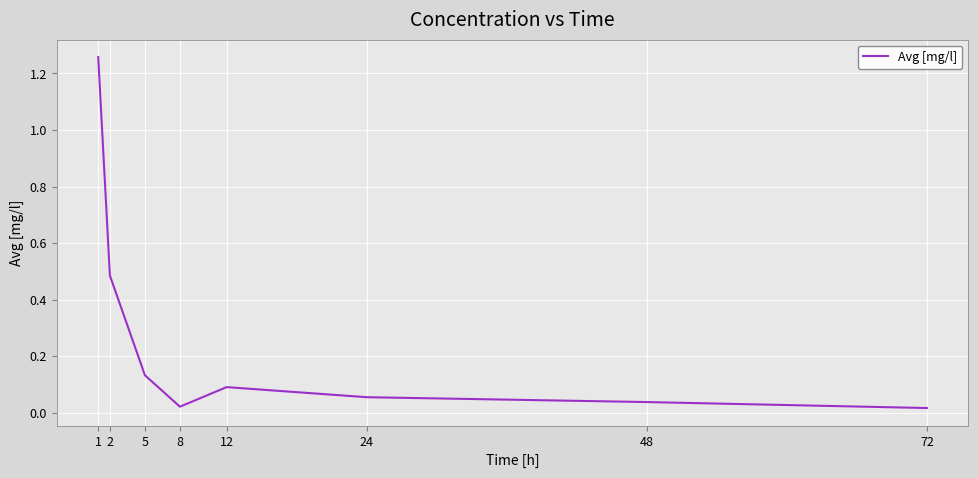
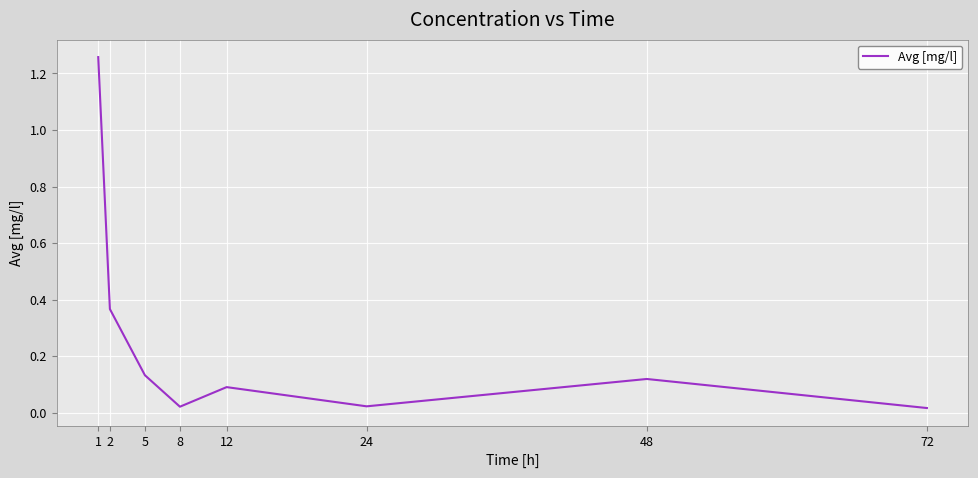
  {
    "1": 1.26,
-   "2": 0.49,
+   "2": 0.37,
    "5": 0.13,
    "8": 0.02,
    "12": 0.09,
-   "24": 0.05,
-   "48": 0.04,
+   "24": 0.02,
+   "48": 0.12,
    "72": 0.02
  }
